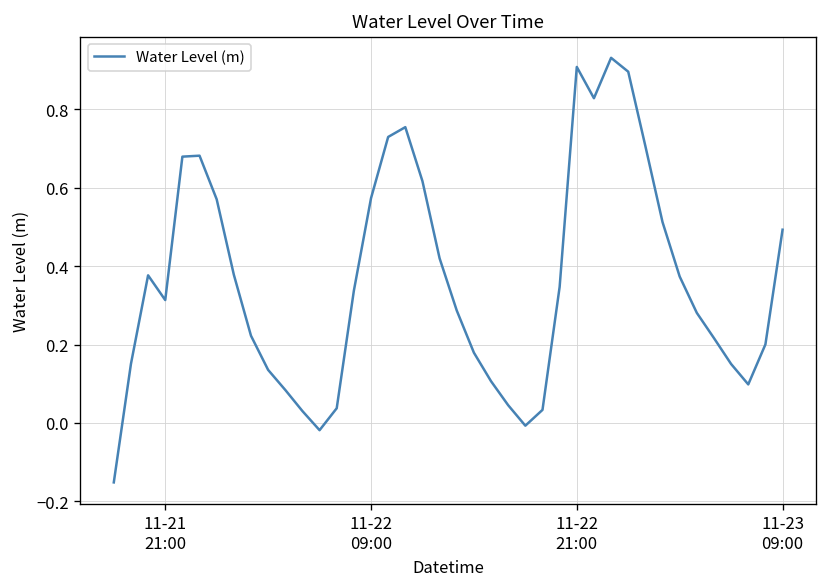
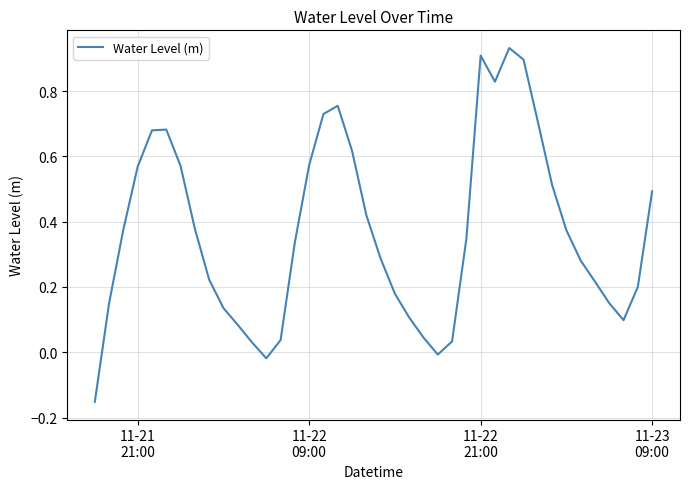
  {
-   "11-21 21:00": 0.31,
+   "11-21 21:00": 0.57,
    "11-22 09:00": 0.57,
    "11-22 21:00": 0.91,
    "11-23 09:00": 0.49
  }
